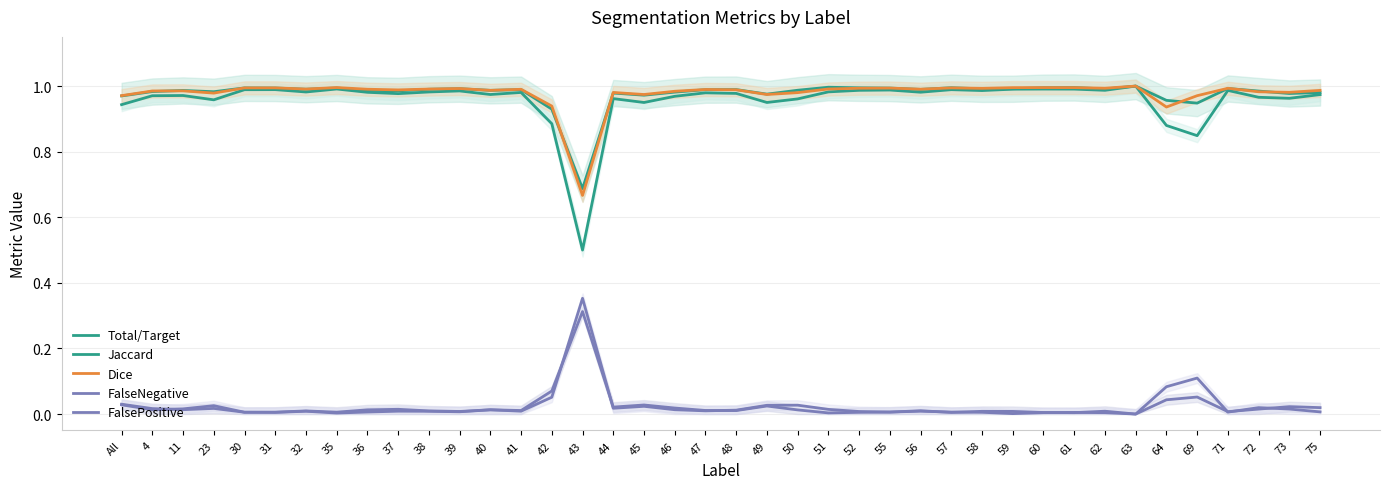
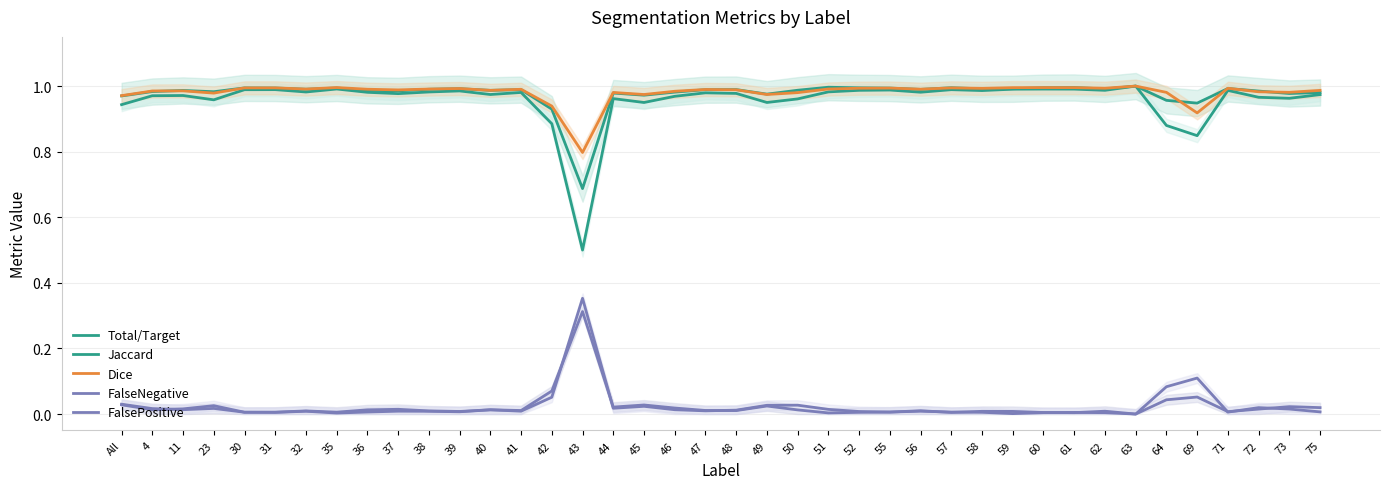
  {
    "Dice": {
      "42": 0.94,
-     "43": 0.67,
-     "64": 0.94,
-     "69": 0.97
+     "43": 0.80,
+     "64": 0.98,
+     "69": 0.92
    }
  }
